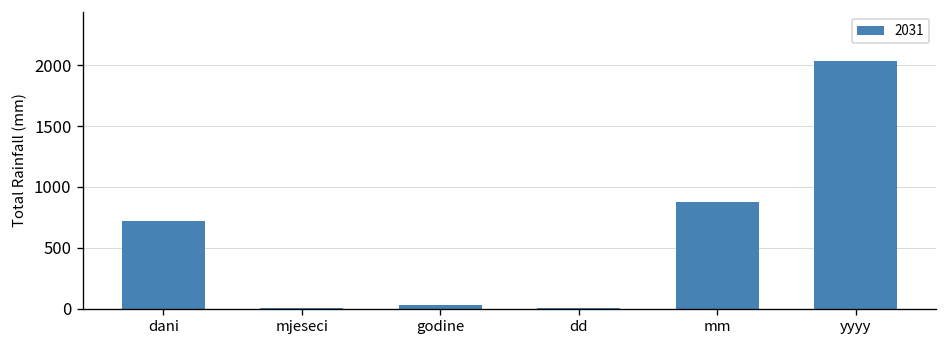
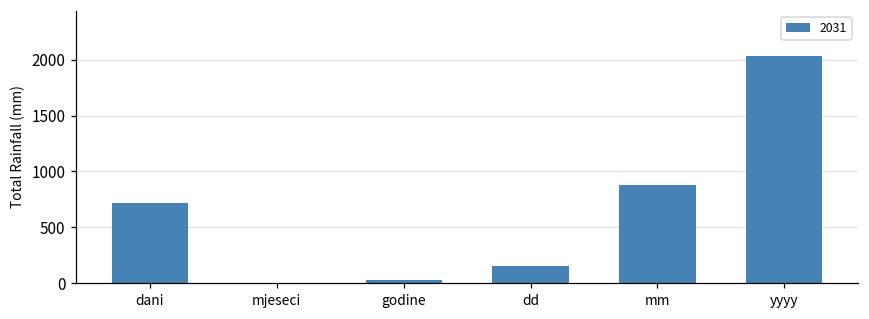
  {
    "dani": 720,
    "godine": 30,
-   "dd": 0,
+   "dd": 150,
    "mm": 880,
    "yyyy": 2030
  }
